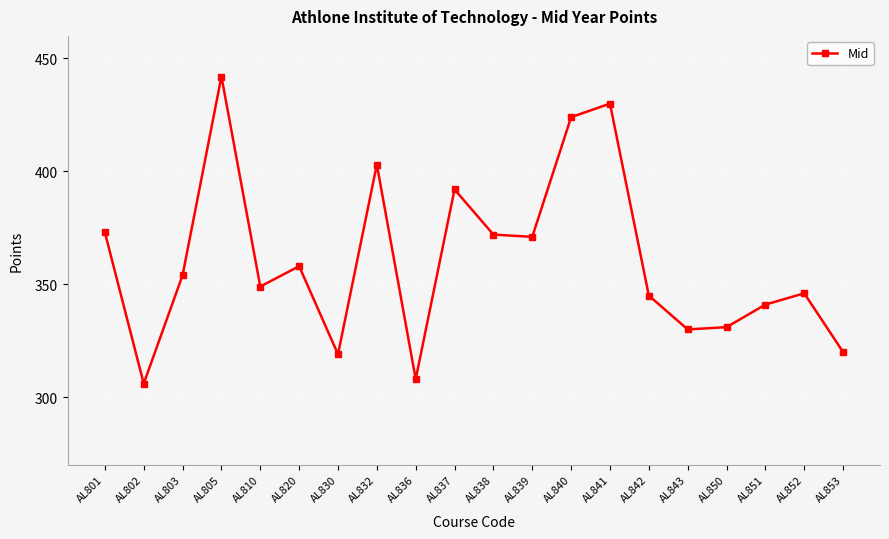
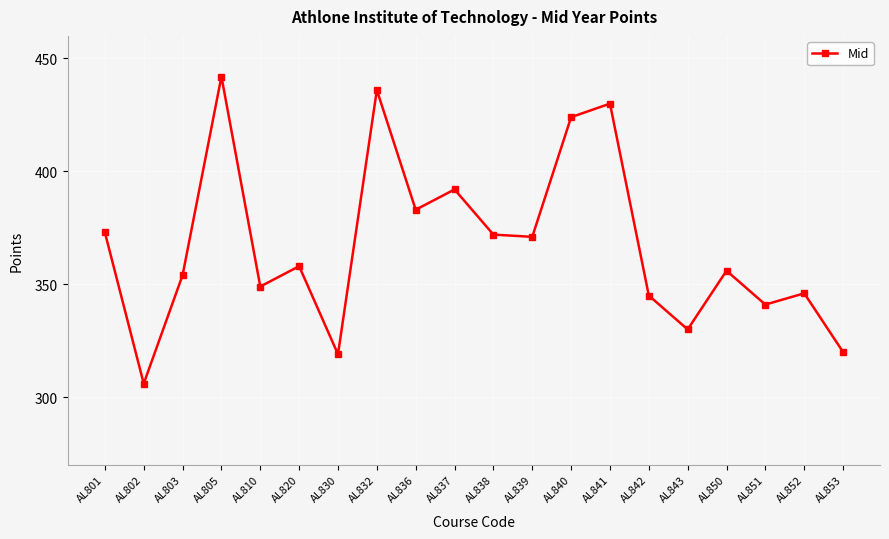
  {
    "AL801": 373,
    "AL802": 306,
    "AL803": 354,
    "AL805": 442,
    "AL810": 349,
    "AL820": 358,
    "AL830": 319,
-   "AL832": 403,
-   "AL836": 308,
+   "AL832": 436,
+   "AL836": 383,
    "AL837": 392,
    "AL838": 372,
    "AL839": 371,
    "AL840": 424,
    "AL841": 430,
    "AL842": 345,
    "AL843": 330,
-   "AL850": 331,
+   "AL850": 356,
    "AL851": 341,
    "AL852": 346,
    "AL853": 320
  }
